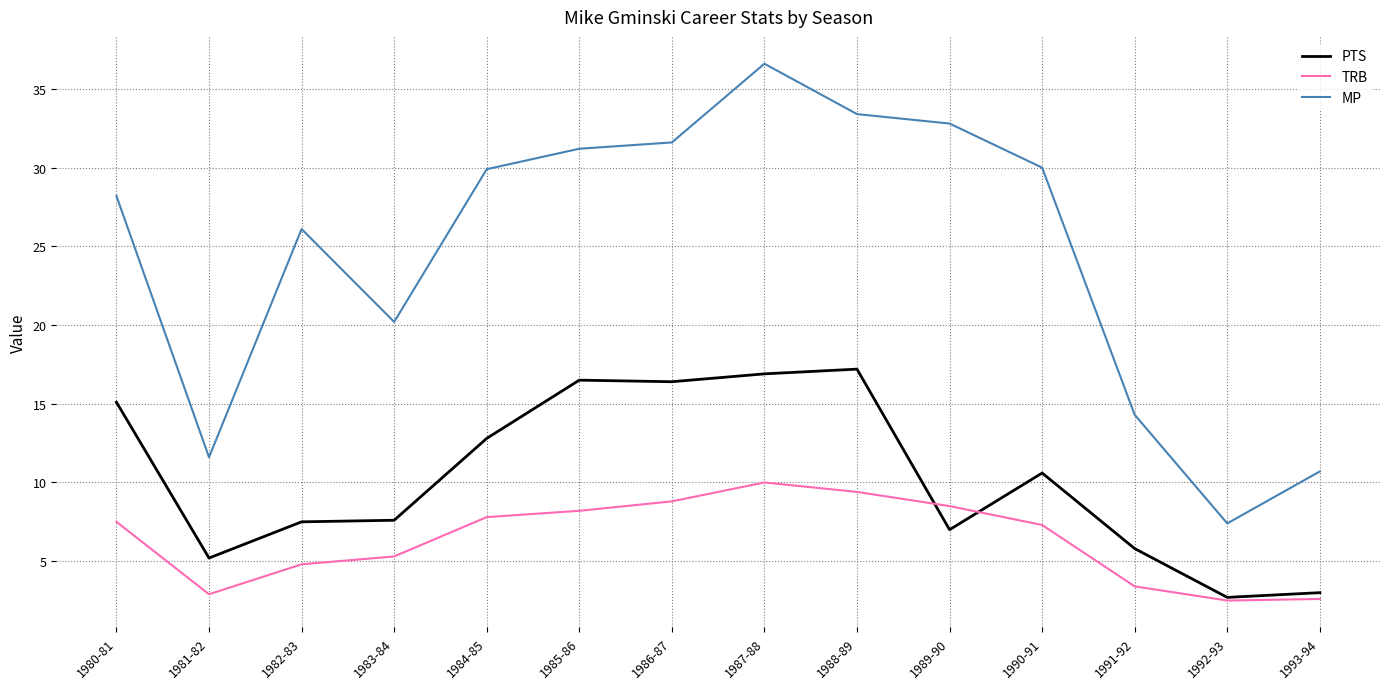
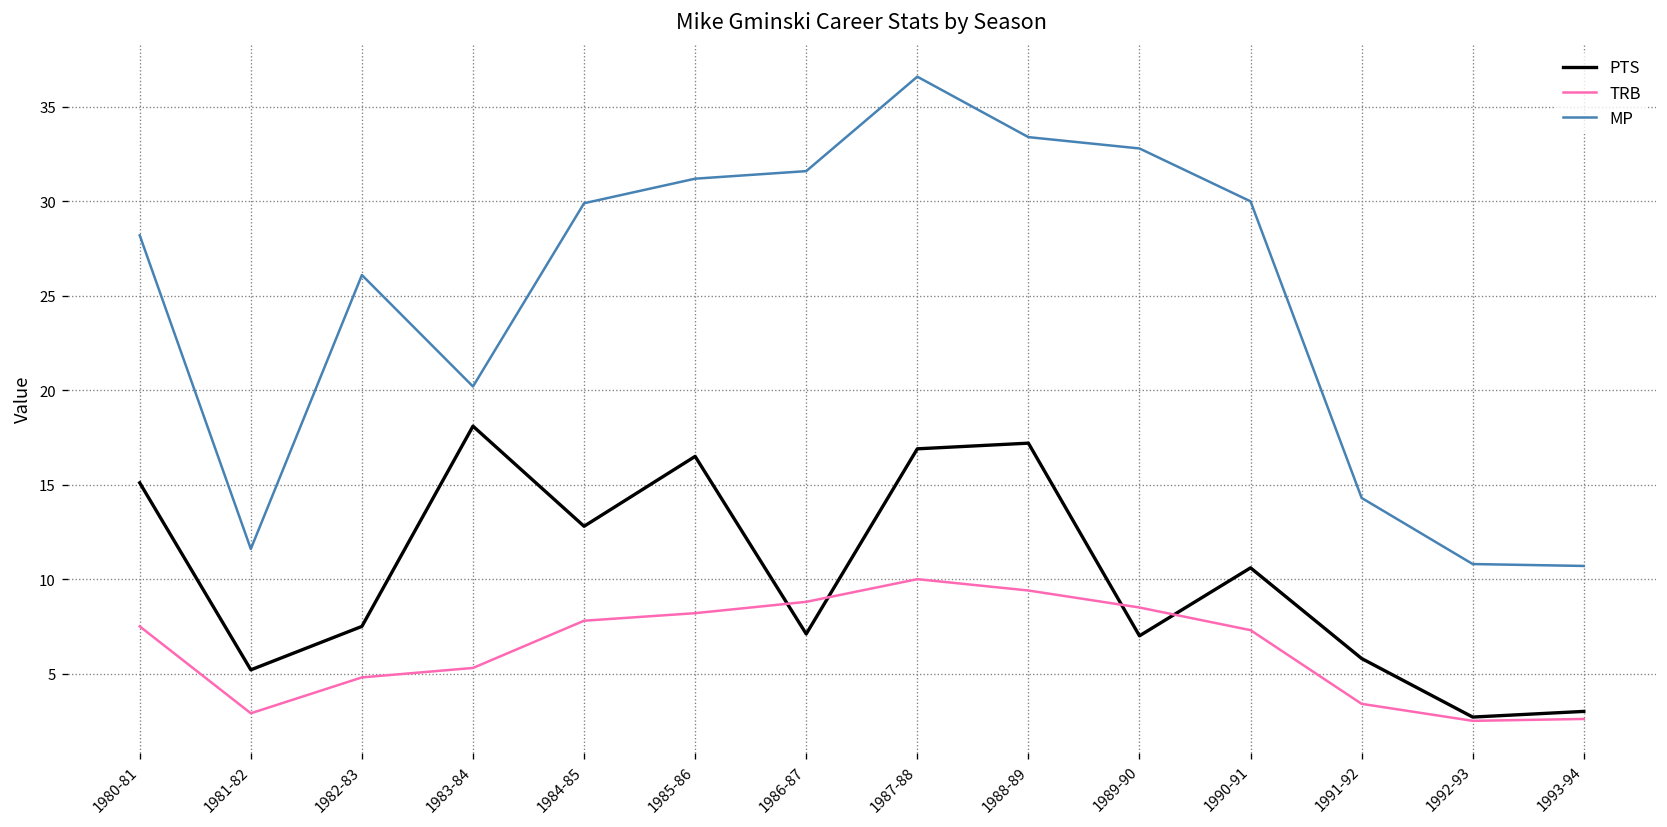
  {
    "PTS": {
      "1980-81": 15.1,
      "1981-82": 5.2,
      "1982-83": 7.5,
-     "1983-84": 7.6,
+     "1983-84": 18.1,
      "1984-85": 12.8,
      "1985-86": 16.5,
-     "1986-87": 16.4,
+     "1986-87": 7.1,
      "1987-88": 16.9,
      "1988-89": 17.2,
      "1989-90": 7.0,
      "1990-91": 10.6,
      "1991-92": 5.8,
      "1992-93": 2.7,
      "1993-94": 3.0
    },
    "TRB": {
      "1980-81": 7.5,
      "1981-82": 2.9,
      "1982-83": 4.8,
      "1983-84": 5.3,
      "1984-85": 7.8,
      "1985-86": 8.2,
      "1986-87": 8.8,
      "1987-88": 10.0,
      "1988-89": 9.4,
      "1989-90": 8.5,
      "1990-91": 7.3,
      "1991-92": 3.4,
      "1992-93": 2.5,
      "1993-94": 2.6
    },
    "MP": {
      "1980-81": 28.2,
      "1981-82": 11.6,
      "1982-83": 26.1,
      "1983-84": 20.2,
      "1984-85": 29.9,
      "1985-86": 31.2,
      "1986-87": 31.6,
      "1987-88": 36.6,
      "1988-89": 33.4,
      "1989-90": 32.8,
      "1990-91": 30.0,
      "1991-92": 14.3,
-     "1992-93": 7.4,
+     "1992-93": 10.8,
      "1993-94": 10.7
    }
  }
